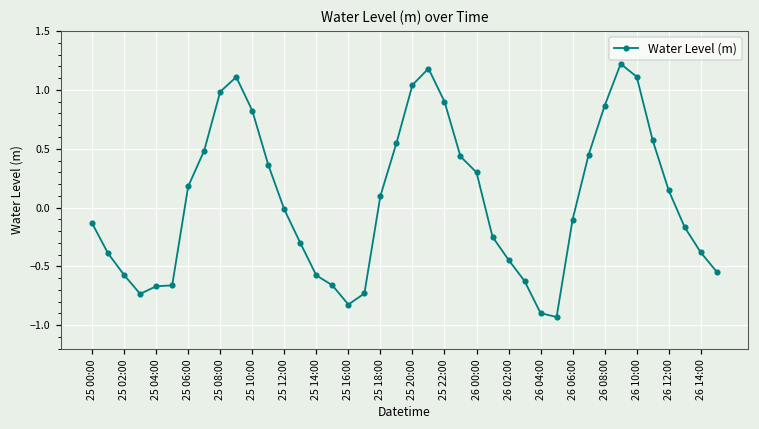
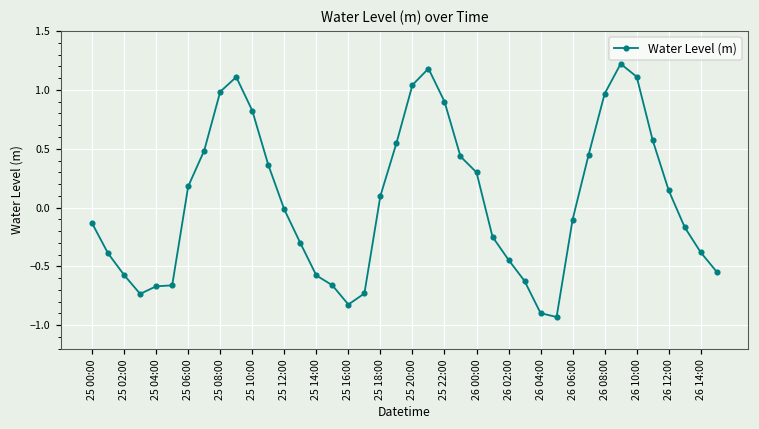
  {
    "25 00:00": -0.13,
    "25 02:00": -0.57,
    "25 04:00": -0.67,
    "25 06:00": 0.18,
    "25 08:00": 0.99,
    "25 10:00": 0.82,
    "25 12:00": -0.02,
    "25 14:00": -0.58,
    "25 16:00": -0.82,
    "25 18:00": 0.10,
    "25 20:00": 1.04,
    "25 22:00": 0.90,
    "26 00:00": 0.30,
    "26 02:00": -0.44,
    "26 04:00": -0.90,
    "26 06:00": -0.10,
-   "26 08:00": 0.87,
+   "26 08:00": 0.97,
    "26 10:00": 1.11,
    "26 12:00": 0.15,
    "26 14:00": -0.38
  }
